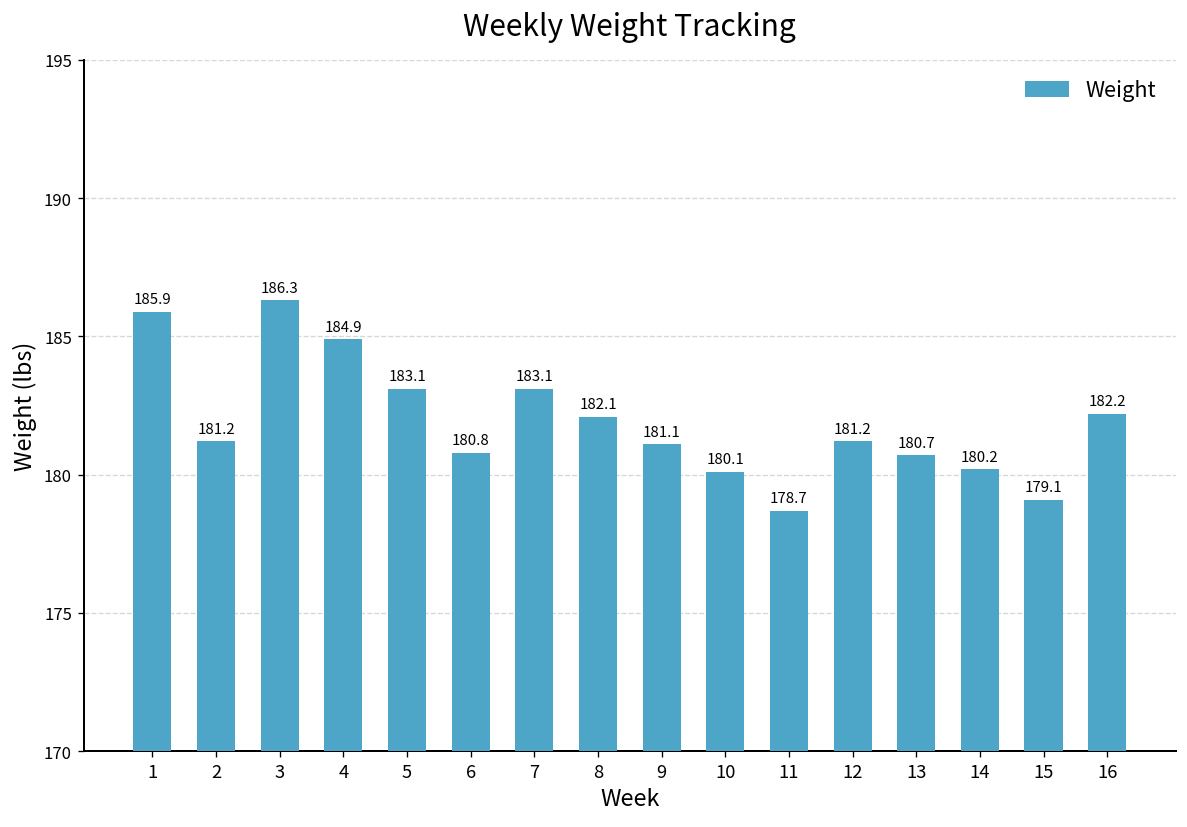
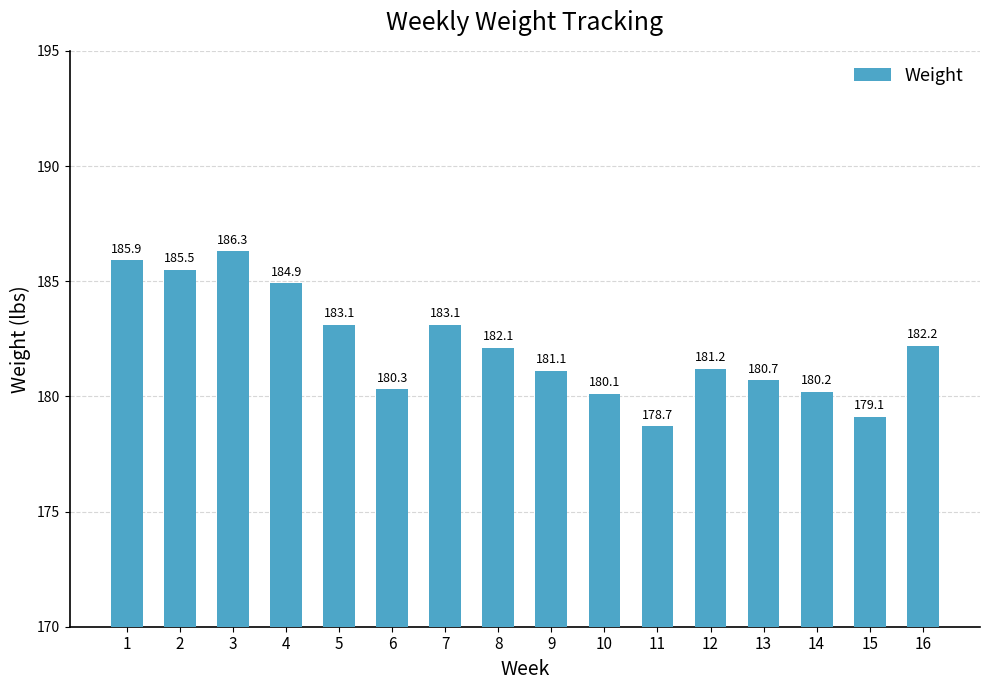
  {
    "1": 185.9,
-   "2": 181.2,
+   "2": 185.5,
    "3": 186.3,
    "4": 184.9,
    "5": 183.1,
-   "6": 180.8,
+   "6": 180.3,
    "7": 183.1,
    "8": 182.1,
    "9": 181.1,
    "10": 180.1,
    "11": 178.7,
    "12": 181.2,
    "13": 180.7,
    "14": 180.2,
    "15": 179.1,
    "16": 182.2
  }
